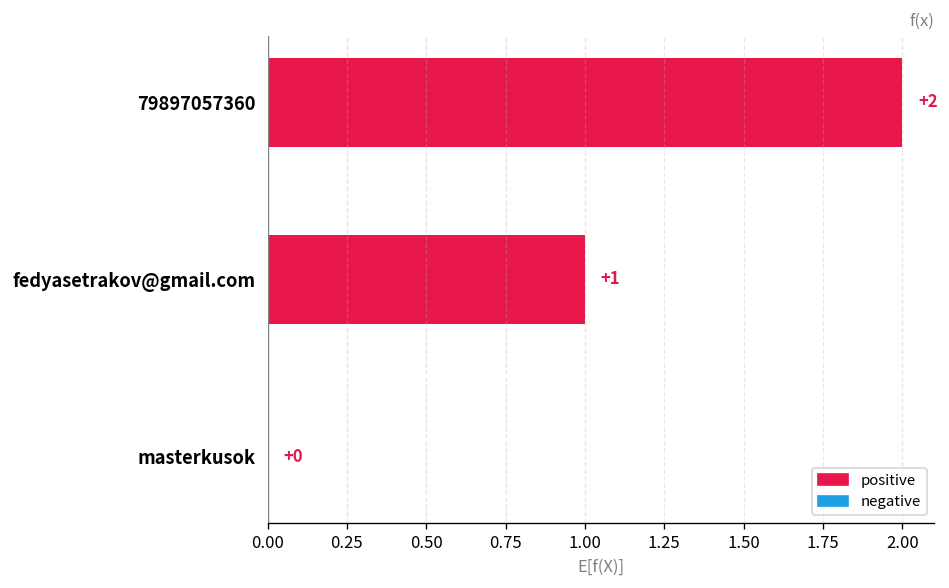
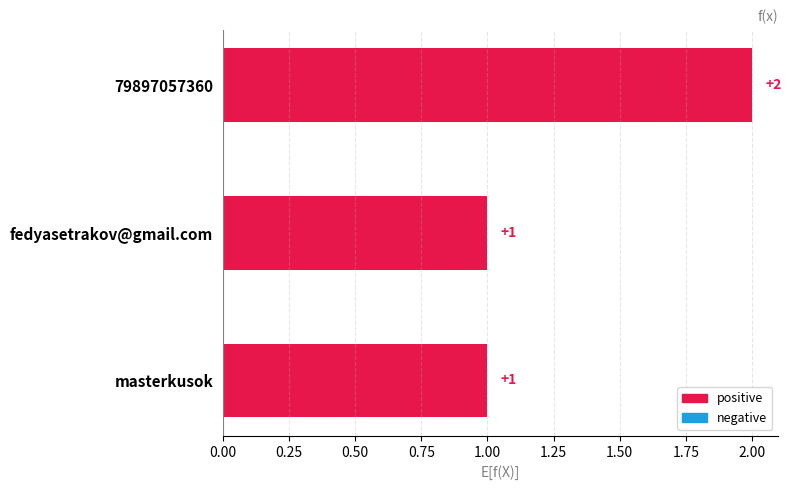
  {
    "79897057360": "+2",
    "fedyasetrakov@gmail.com": "+1",
-   "masterkusok": "+0"
+   "masterkusok": "+1"
  }
